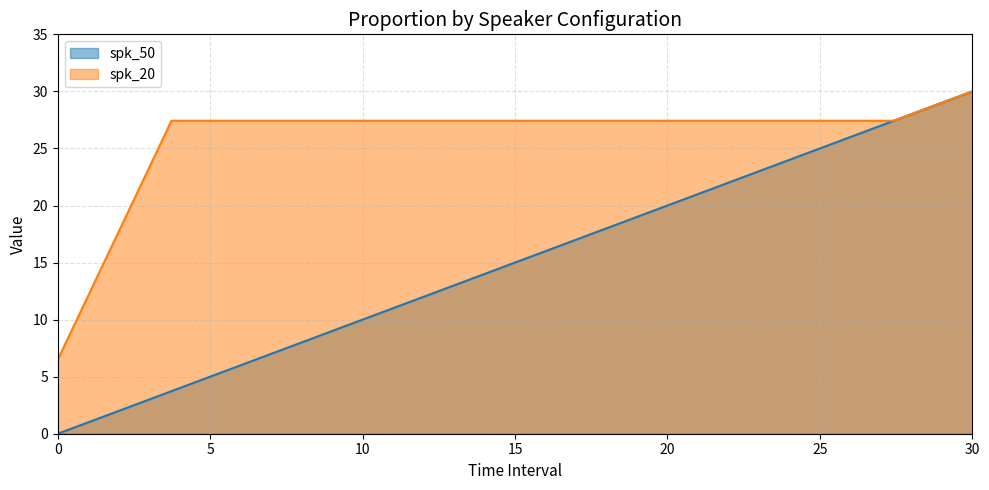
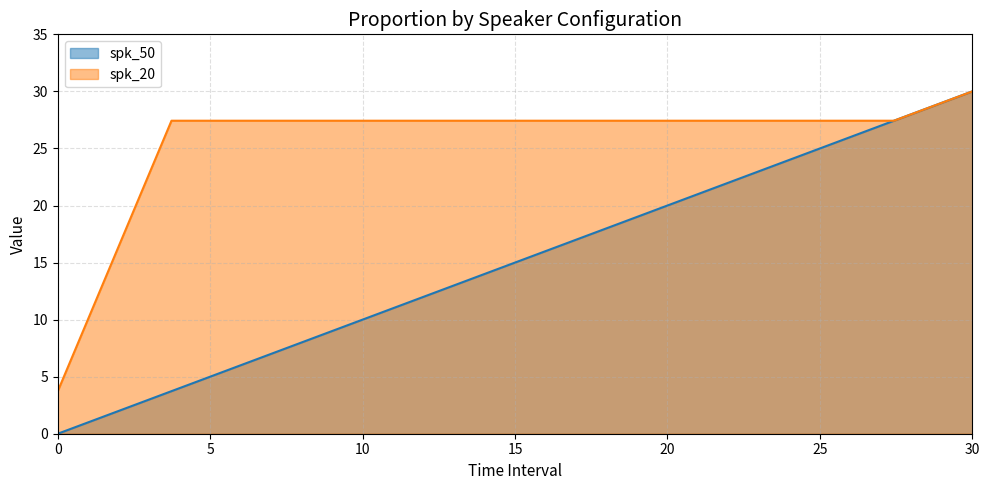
  {
    "spk_50": {
      "0": 0.0
    },
    "spk_20": {
-     "0": 6.5
+     "0": 3.7
    }
  }
